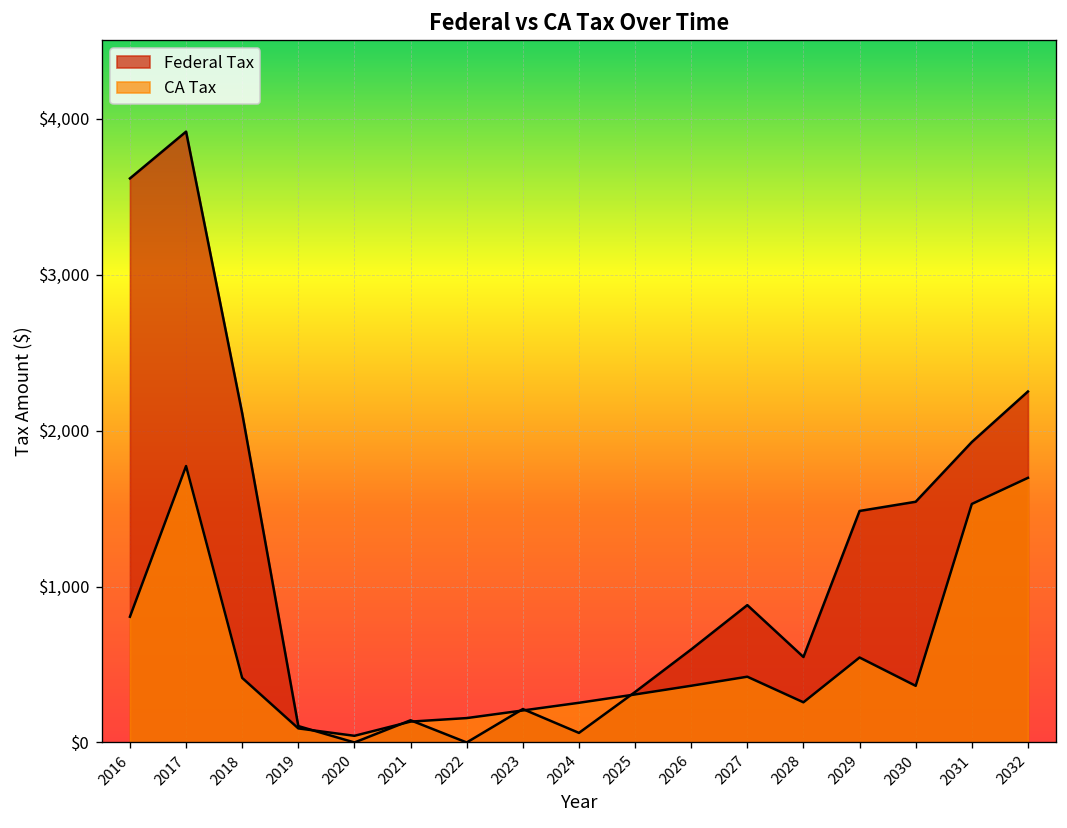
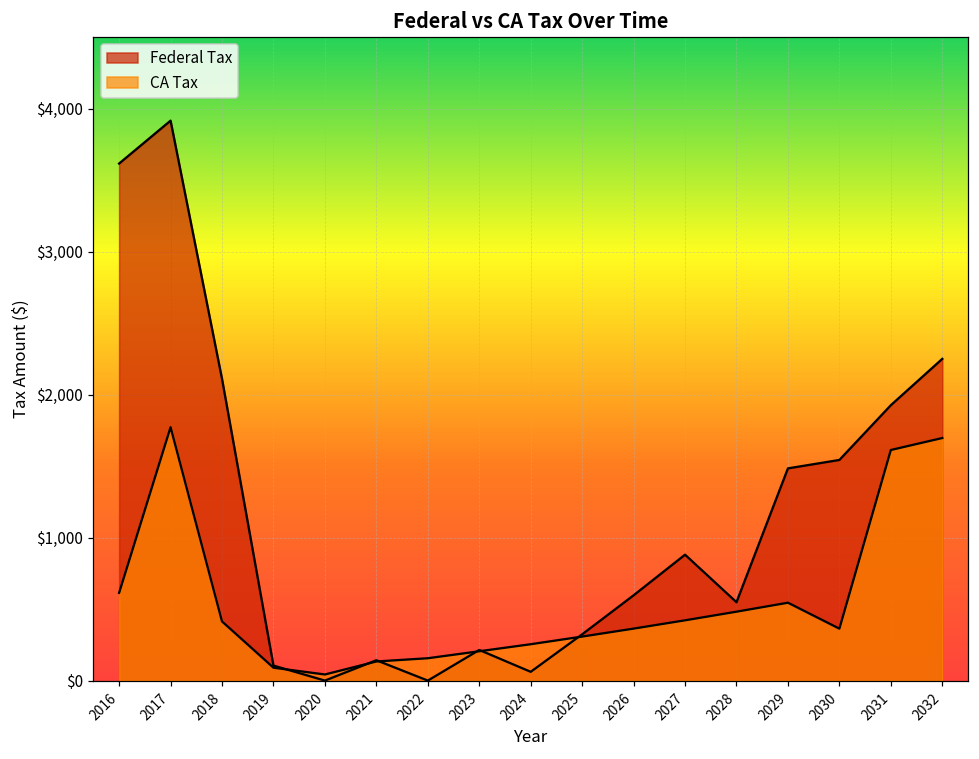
  {
    "Federal Tax": {
      "2016": "$3,620",
      "2017": "$3,920",
      "2018": "$2,110",
      "2020": "$0",
      "2022": "$0",
      "2024": "$60",
      "2026": "$600",
      "2027": "$880",
      "2028": "$550",
      "2029": "$1,480",
      "2030": "$1,540",
      "2031": "$1,930",
      "2032": "$2,250"
    },
    "CA Tax": {
-     "2016": "$810",
+     "2016": "$610",
      "2017": "$1,770",
      "2018": "$410",
      "2020": "$40",
      "2022": "$160",
      "2024": "$250",
      "2026": "$360",
      "2027": "$420",
-     "2028": "$260",
+     "2028": "$480",
      "2029": "$540",
      "2030": "$360",
-     "2031": "$1,530",
+     "2031": "$1,610",
      "2032": "$1,700"
    }
  }
